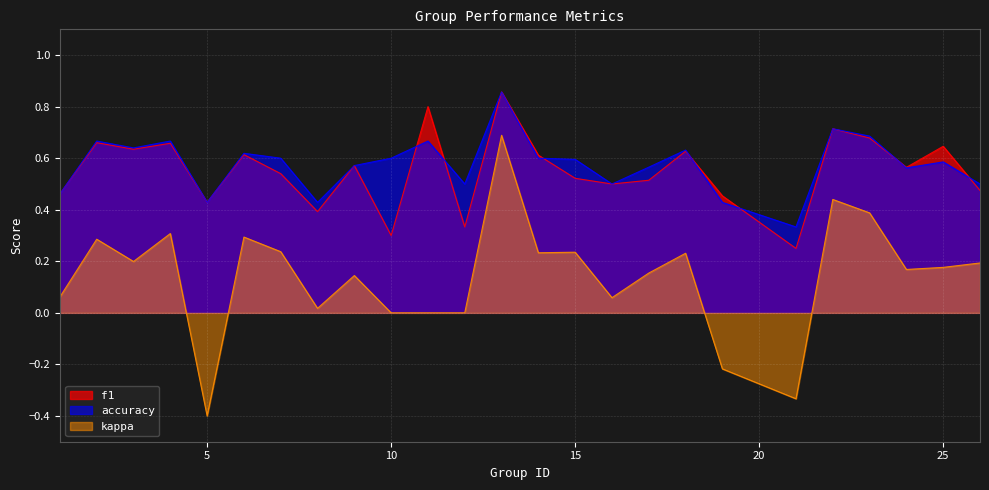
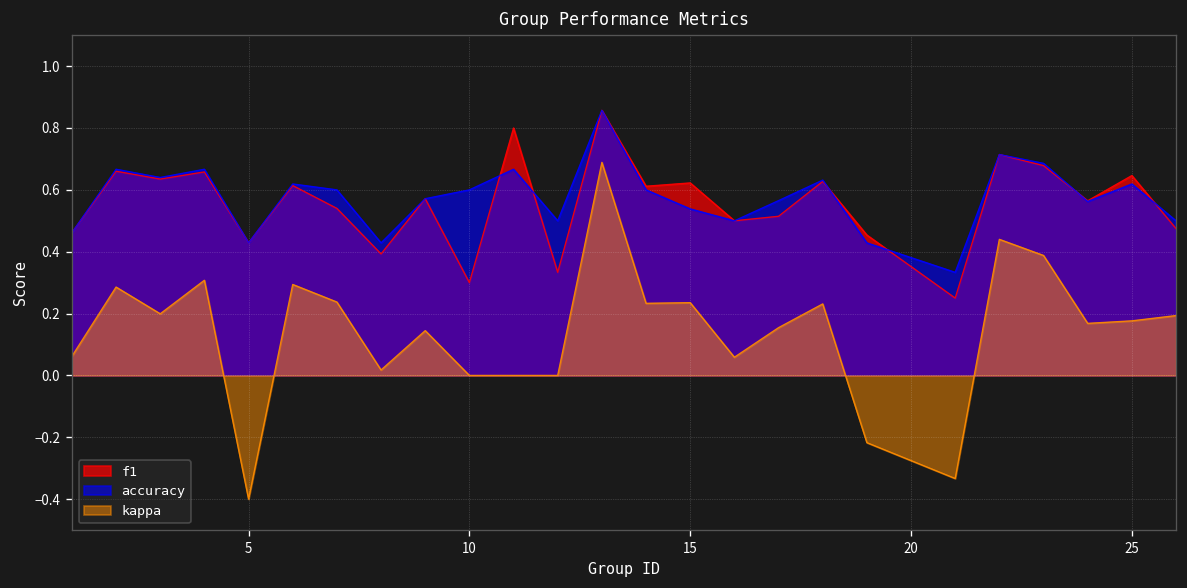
  {
    "f1": {
      "10": 0.30,
-     "15": 0.52,
+     "15": 0.62,
      "25": 0.65
    },
    "accuracy": {
      "10": 0.60,
-     "15": 0.60,
-     "25": 0.59
+     "15": 0.54,
+     "25": 0.62
    }
  }
